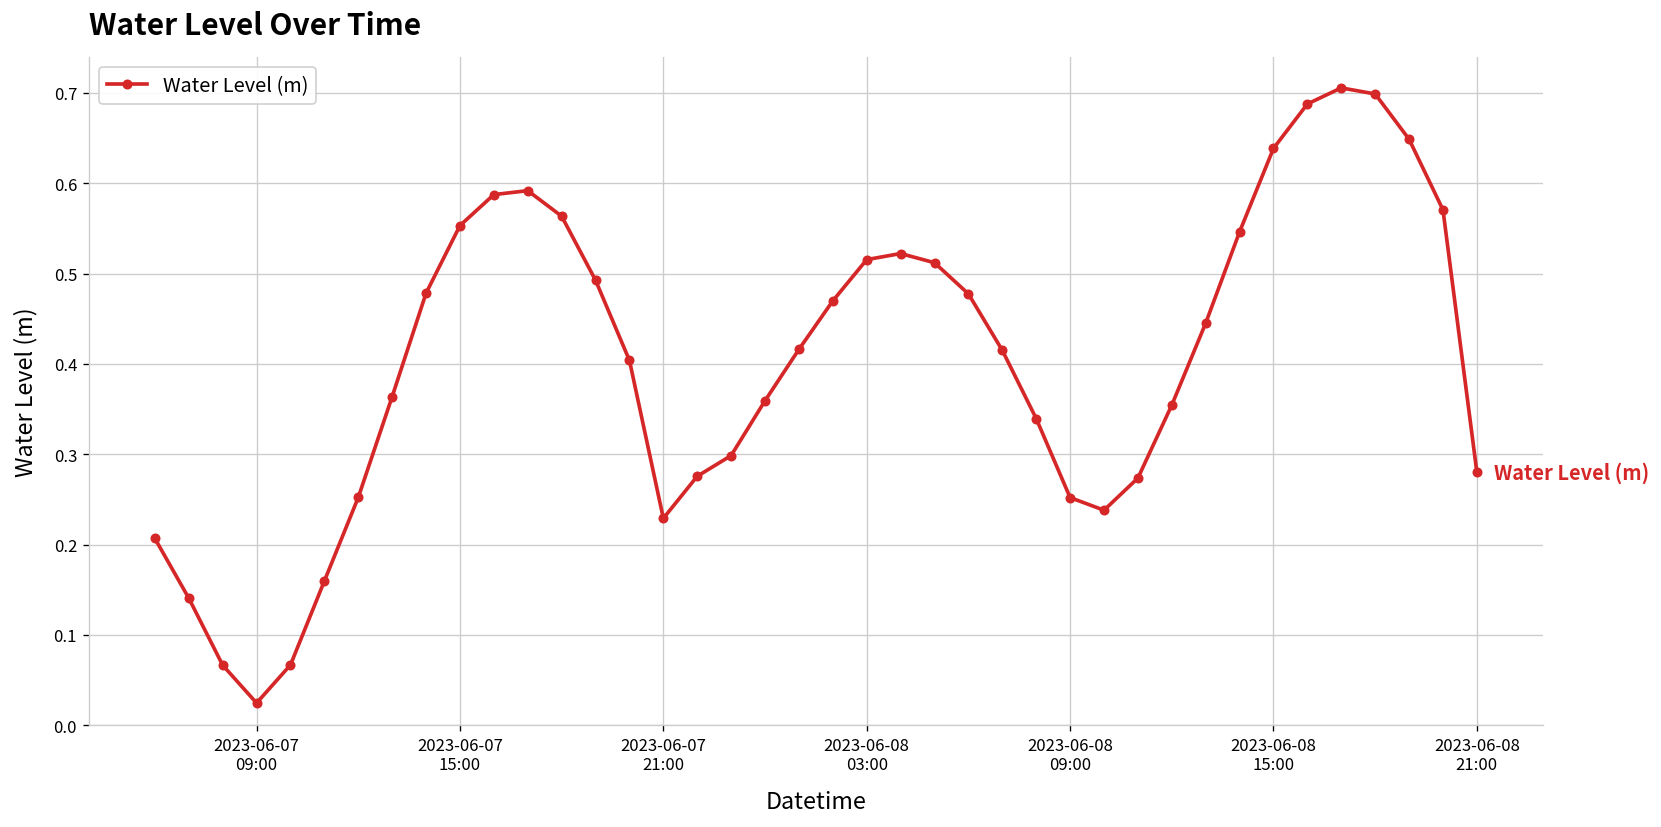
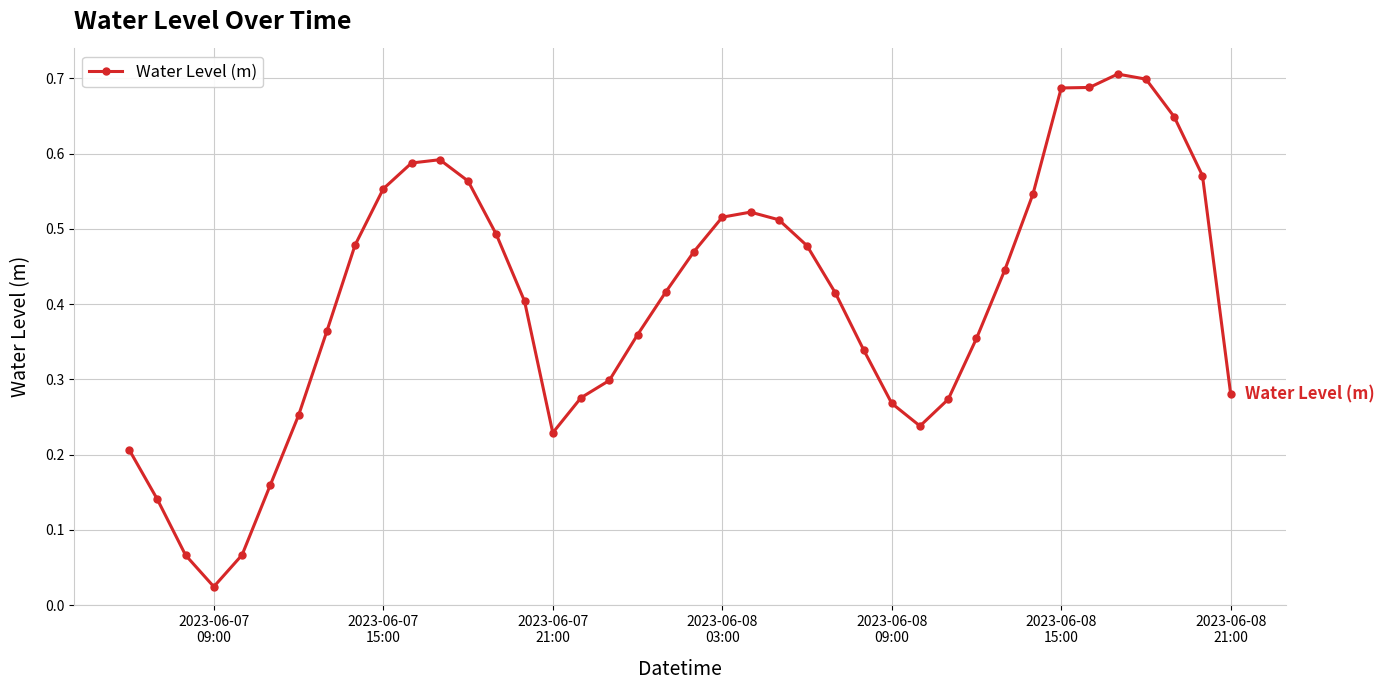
  {
    "2023-06-07 09:00": 0.02,
    "2023-06-07 15:00": 0.55,
    "2023-06-07 21:00": 0.23,
    "2023-06-08 03:00": 0.52,
-   "2023-06-08 09:00": 0.25,
-   "2023-06-08 15:00": 0.64,
+   "2023-06-08 09:00": 0.27,
+   "2023-06-08 15:00": 0.69,
    "2023-06-08 21:00": 0.28
  }
